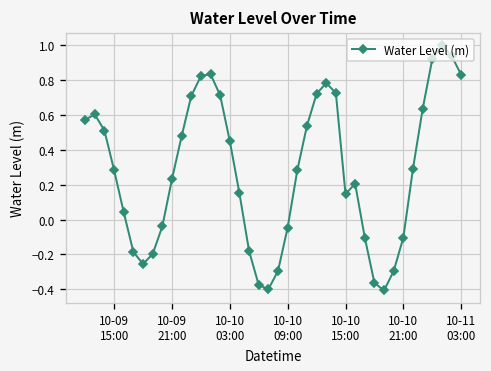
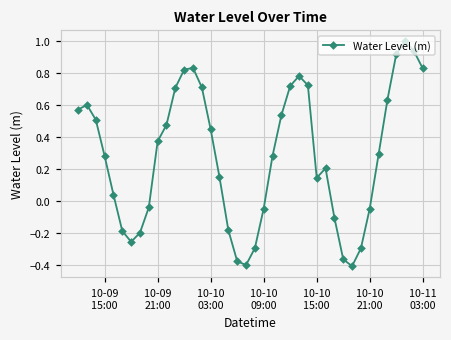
  {
    "10-09 15:00": 0.28,
-   "10-09 21:00": 0.23,
+   "10-09 21:00": 0.37,
    "10-10 03:00": 0.45,
    "10-10 09:00": -0.05,
    "10-10 15:00": 0.15,
-   "10-10 21:00": -0.10,
+   "10-10 21:00": -0.05,
    "10-11 03:00": 0.83
  }
